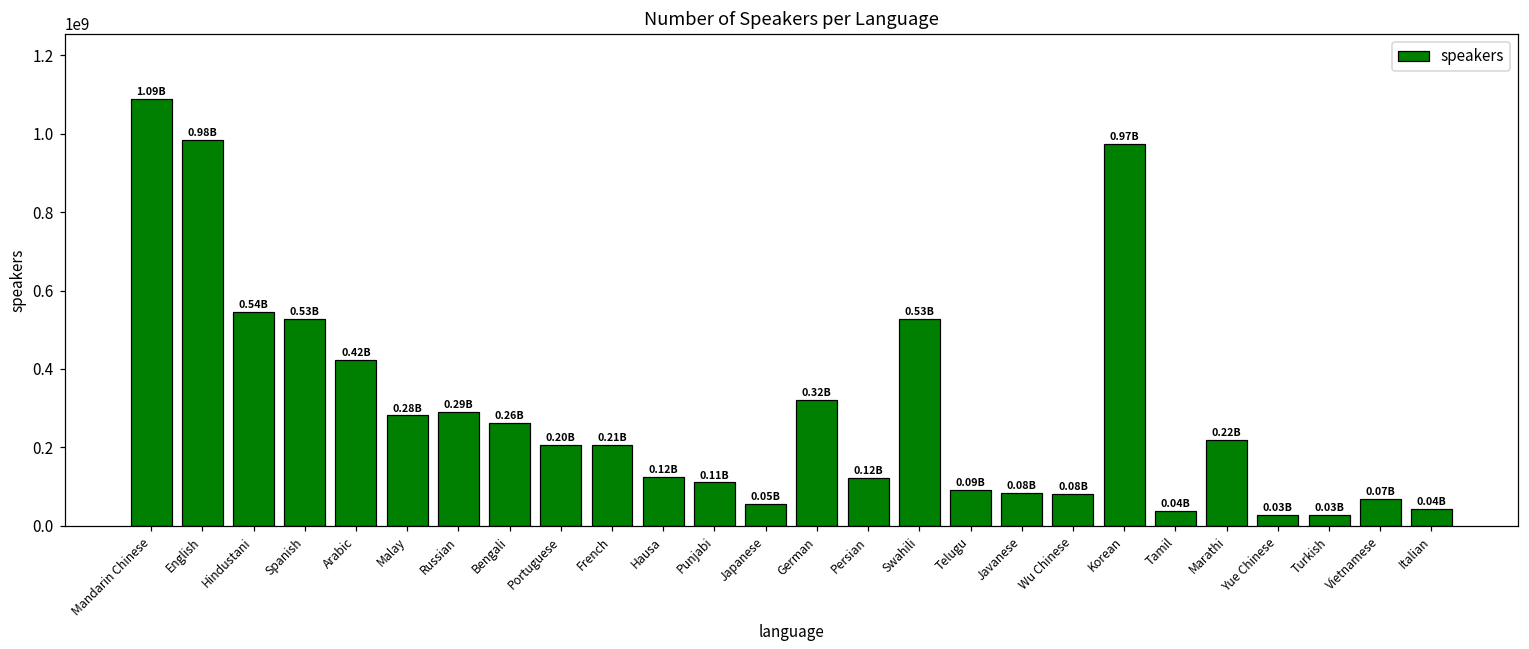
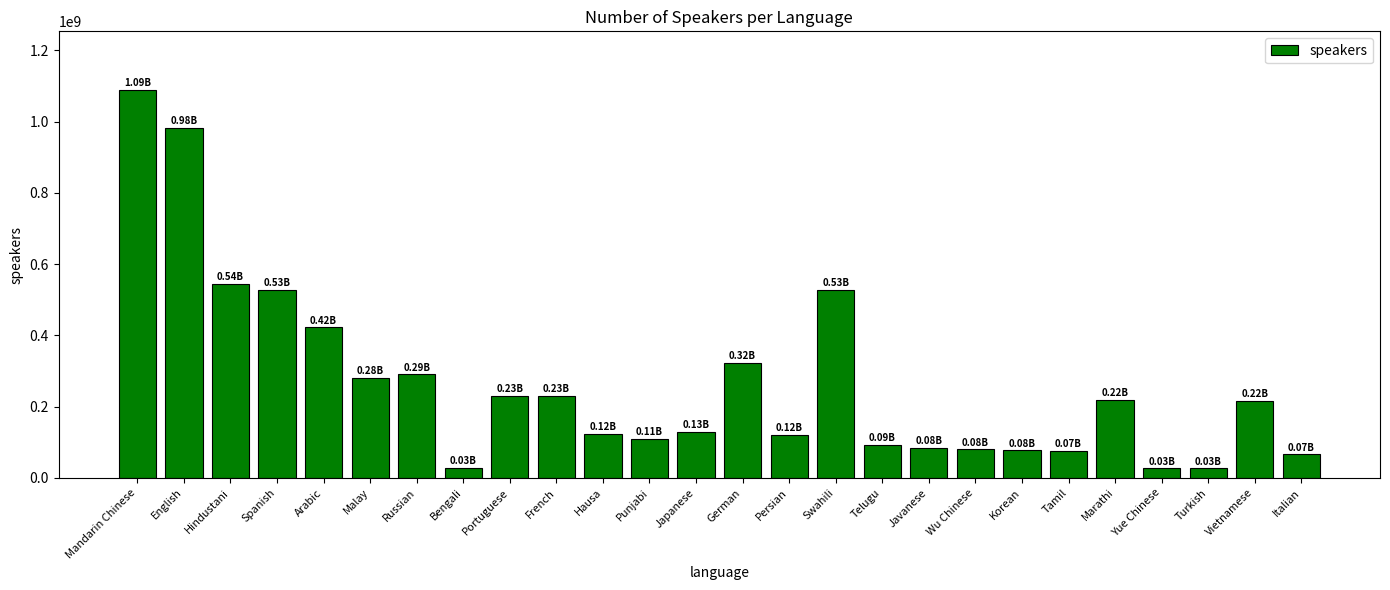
  {
    "Mandarin Chinese": "1.09B",
    "English": "0.98B",
    "Hindustani": "0.54B",
    "Spanish": "0.53B",
    "Arabic": "0.42B",
    "Malay": "0.28B",
    "Russian": "0.29B",
-   "Bengali": "0.26B",
-   "Portuguese": "0.20B",
-   "French": "0.21B",
+   "Bengali": "0.03B",
+   "Portuguese": "0.23B",
+   "French": "0.23B",
    "Hausa": "0.12B",
    "Punjabi": "0.11B",
-   "Japanese": "0.05B",
+   "Japanese": "0.13B",
    "German": "0.32B",
    "Persian": "0.12B",
    "Swahili": "0.53B",
    "Telugu": "0.09B",
    "Javanese": "0.08B",
    "Wu Chinese": "0.08B",
-   "Korean": "0.97B",
-   "Tamil": "0.04B",
+   "Korean": "0.08B",
+   "Tamil": "0.07B",
    "Marathi": "0.22B",
    "Yue Chinese": "0.03B",
    "Turkish": "0.03B",
-   "Vietnamese": "0.07B",
-   "Italian": "0.04B"
+   "Vietnamese": "0.22B",
+   "Italian": "0.07B"
  }
